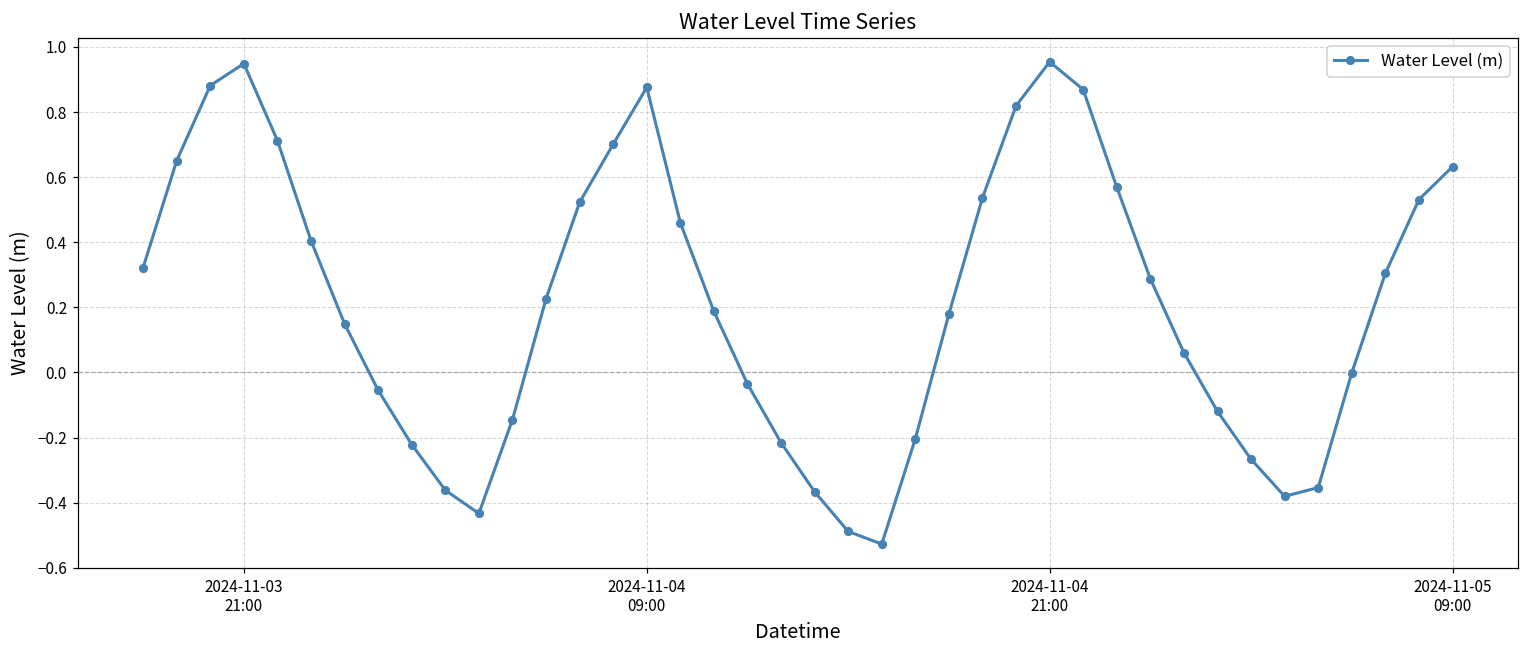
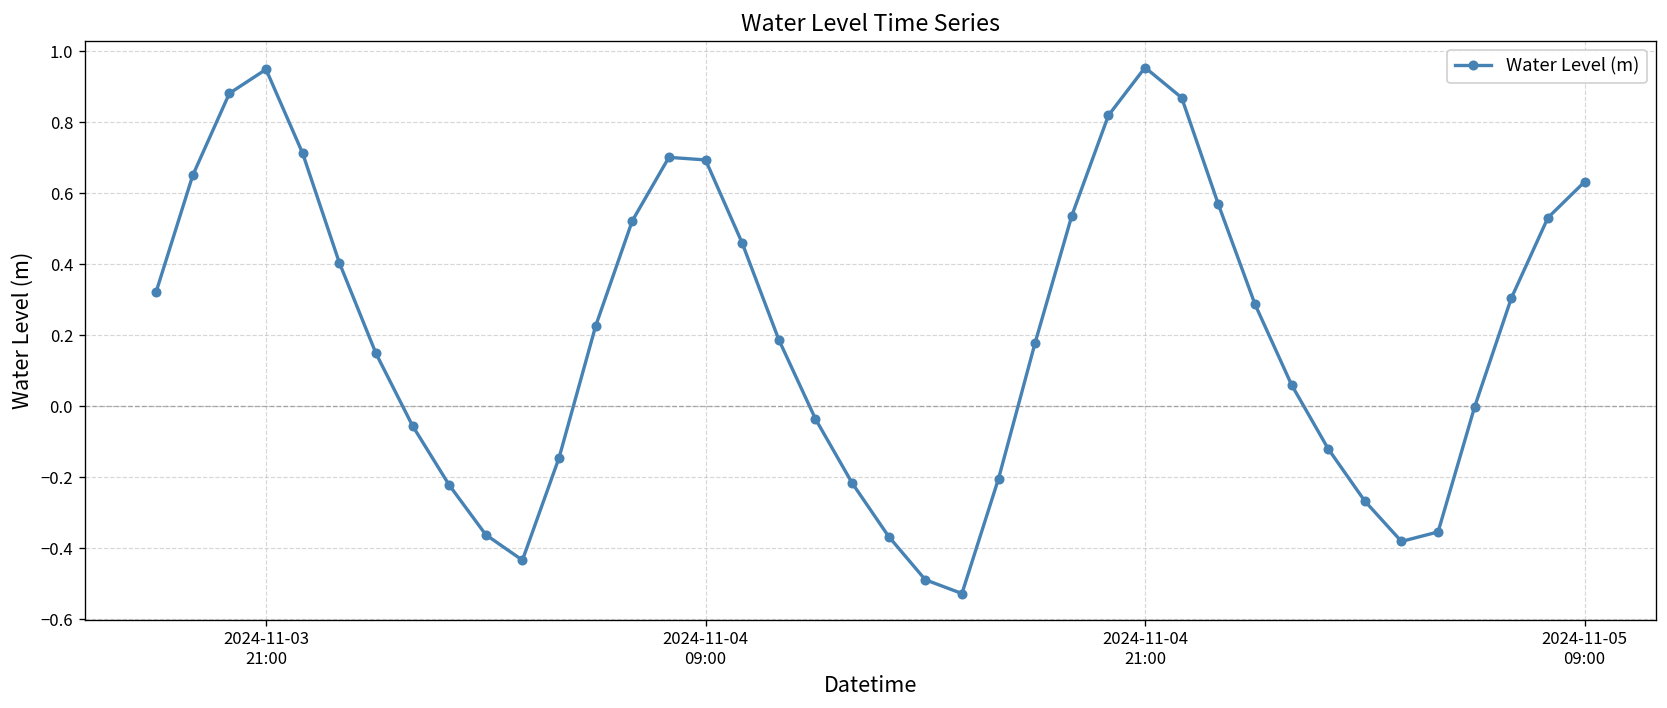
  {
    "2024-11-03 21:00": 0.95,
-   "2024-11-04 09:00": 0.88,
+   "2024-11-04 09:00": 0.69,
    "2024-11-04 21:00": 0.95,
    "2024-11-05 09:00": 0.63
  }
